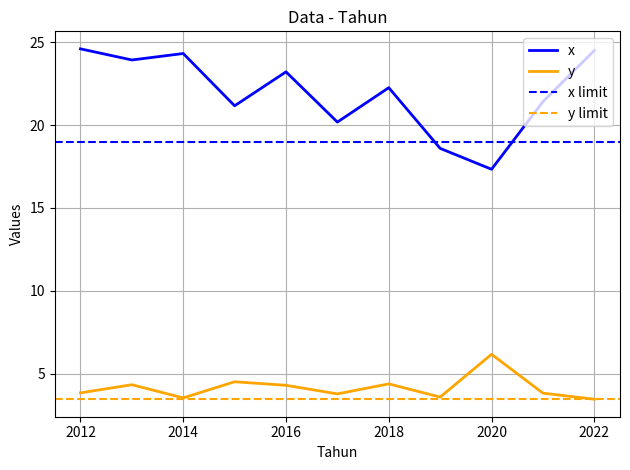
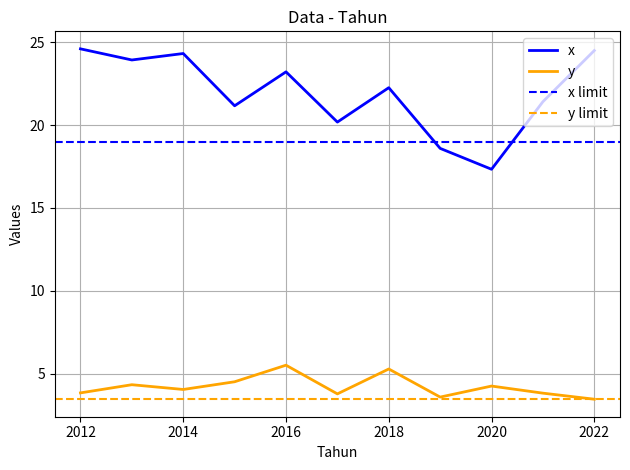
  {
    "x": {
      "2012": 24.6,
      "2014": 24.3,
      "2016": 23.2,
      "2018": 22.3,
      "2020": 17.3
    },
    "y": {
      "2012": 3.8,
-     "2014": 3.5,
-     "2016": 4.3,
-     "2018": 4.4,
-     "2020": 6.2,
+     "2014": 4.0,
+     "2016": 5.5,
+     "2018": 5.3,
+     "2020": 4.3,
      "2022": 3.5
    }
  }
